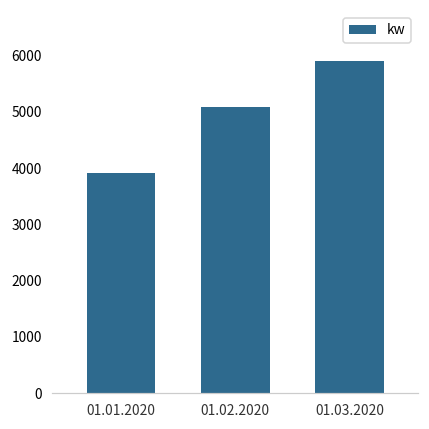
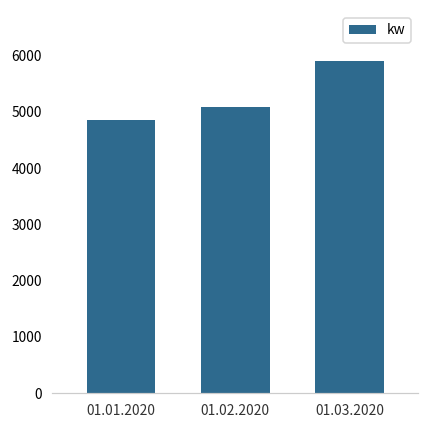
  {
-   "01.01.2020": 3900,
+   "01.01.2020": 4900,
    "01.02.2020": 5100,
    "01.03.2020": 5900
  }
